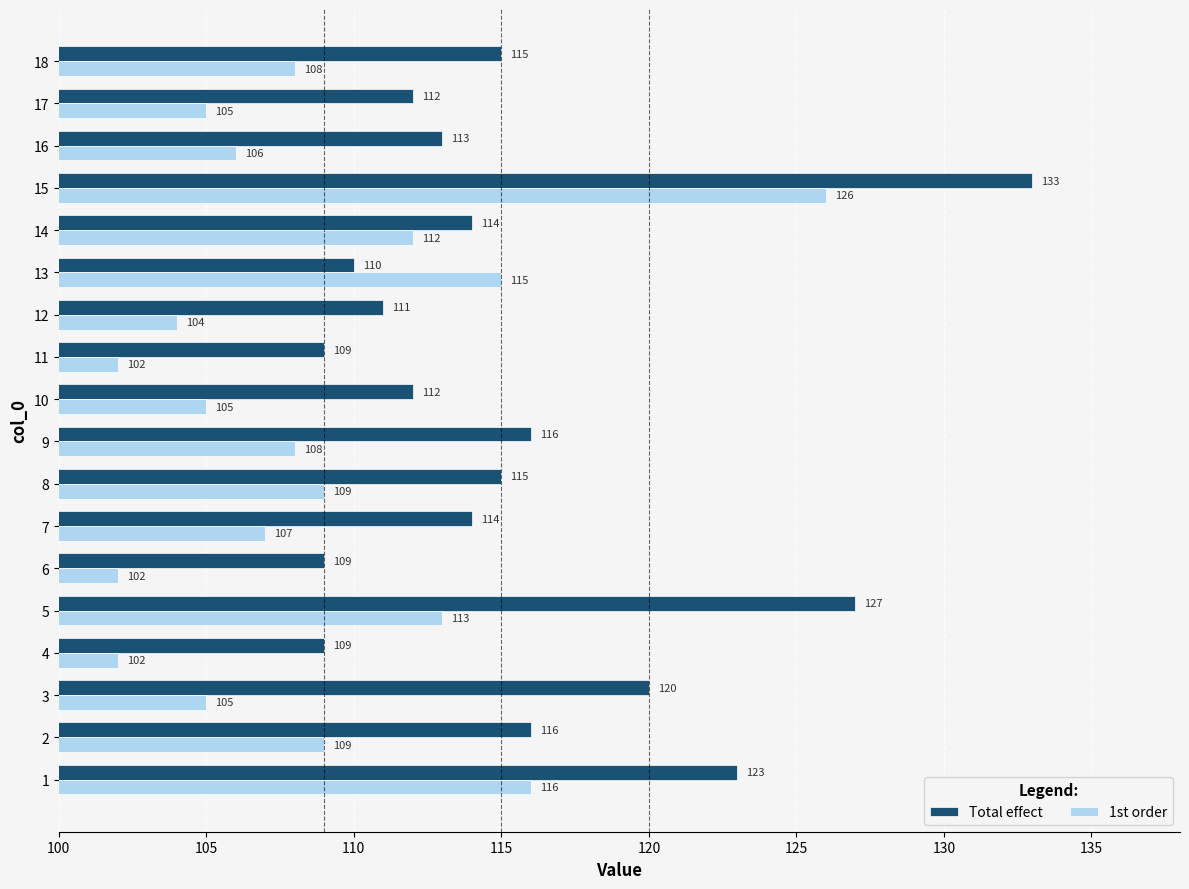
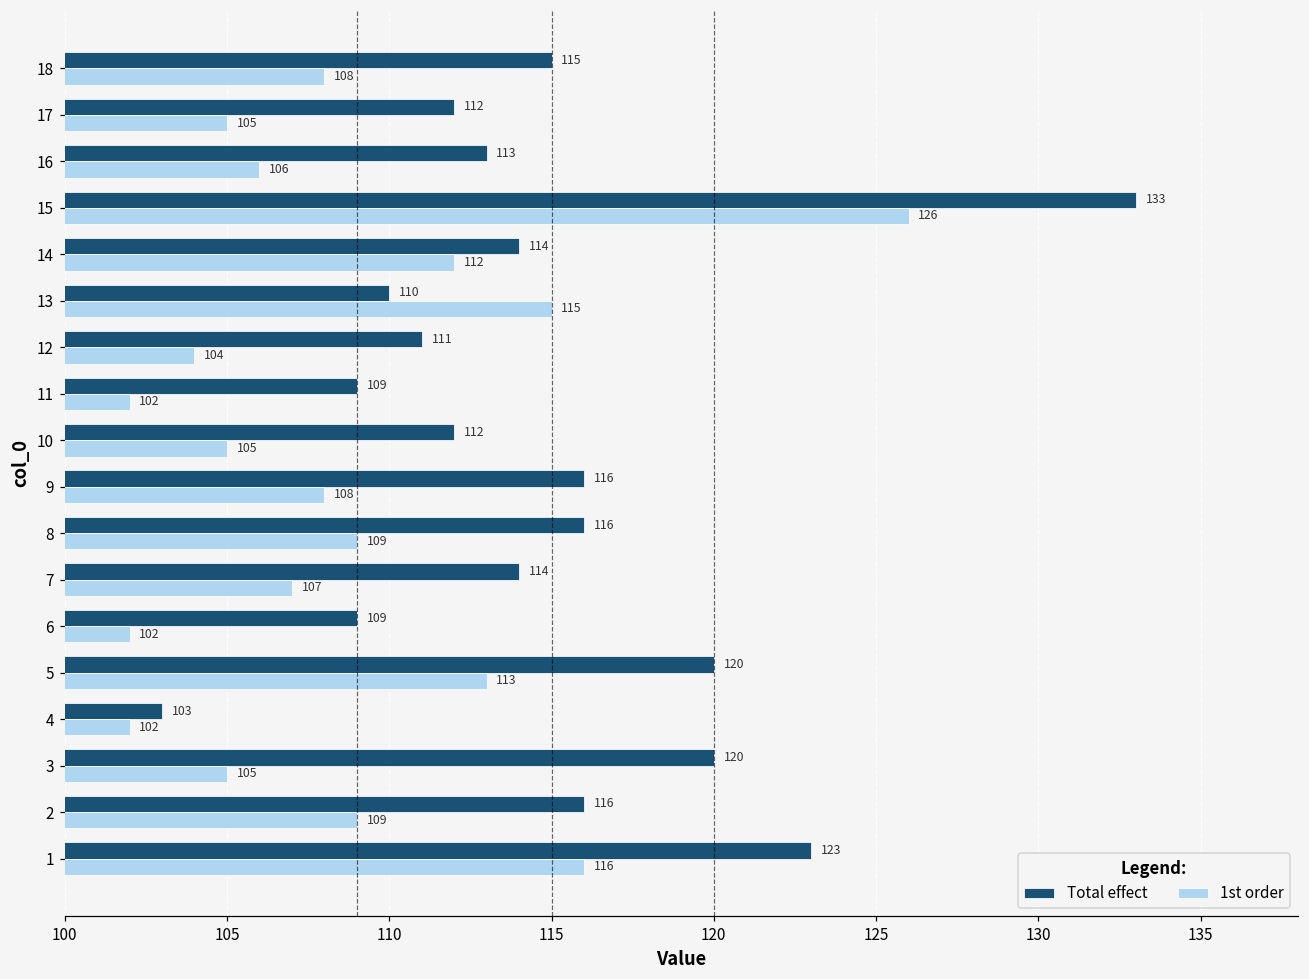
  {
    "Total effect": {
      "18": 115,
      "17": 112,
      "16": 113,
      "15": 133,
      "14": 114,
      "13": 110,
      "12": 111,
      "11": 109,
      "10": 112,
      "9": 116,
-     "8": 115,
+     "8": 116,
      "7": 114,
      "6": 109,
-     "5": 127,
-     "4": 109,
+     "5": 120,
+     "4": 103,
      "3": 120,
      "2": 116,
      "1": 123
    },
    "1st order": {
      "18": 108,
      "17": 105,
      "16": 106,
      "15": 126,
      "14": 112,
      "13": 115,
      "12": 104,
      "11": 102,
      "10": 105,
      "9": 108,
      "8": 109,
      "7": 107,
      "6": 102,
      "5": 113,
      "4": 102,
      "3": 105,
      "2": 109,
      "1": 116
    }
  }
